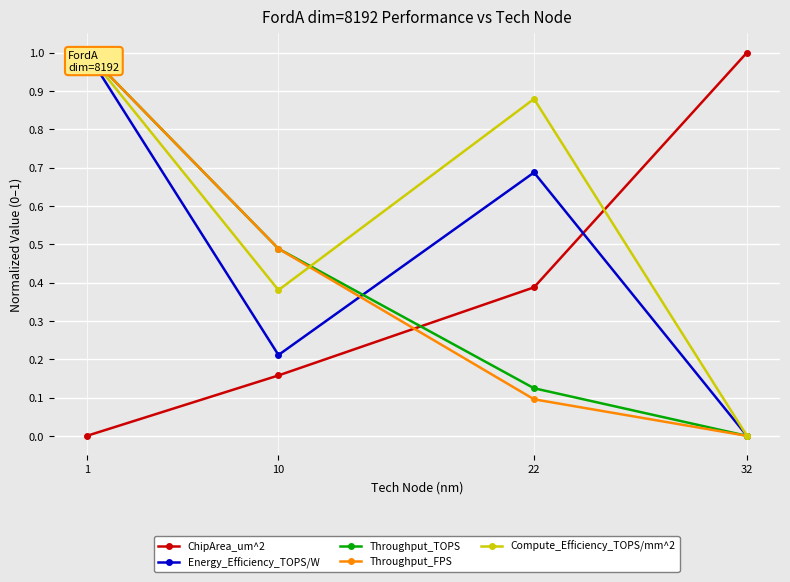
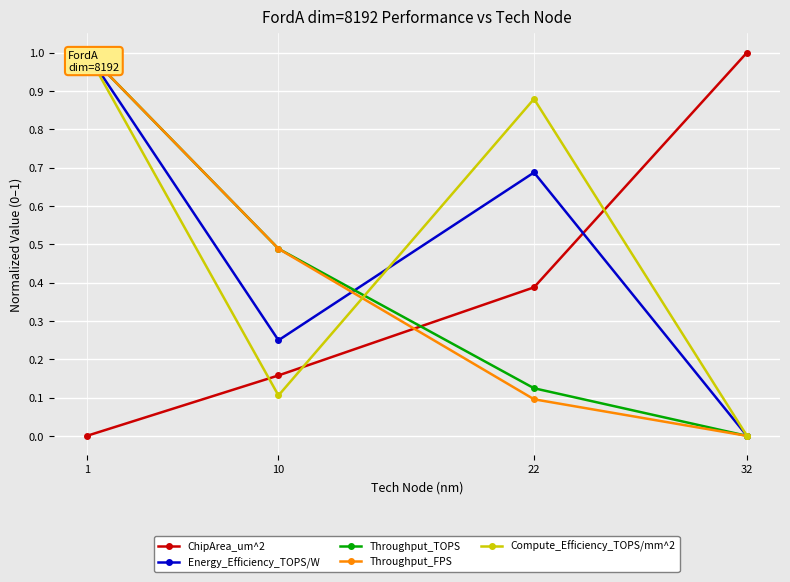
  {
    "ChipArea_um^2": {
      "1": 0.00,
      "10": 0.16,
      "22": 0.39,
      "32": 1.00
    },
    "Energy_Efficiency_TOPS/W": {
-     "10": 0.21,
+     "10": 0.25,
      "22": 0.69
    },
    "Throughput_TOPS": {
      "22": 0.12
    },
    "Throughput_FPS": {
      "22": 0.10
    },
    "Compute_Efficiency_TOPS/mm^2": {
-     "10": 0.38,
+     "10": 0.11,
      "22": 0.88
    }
  }
